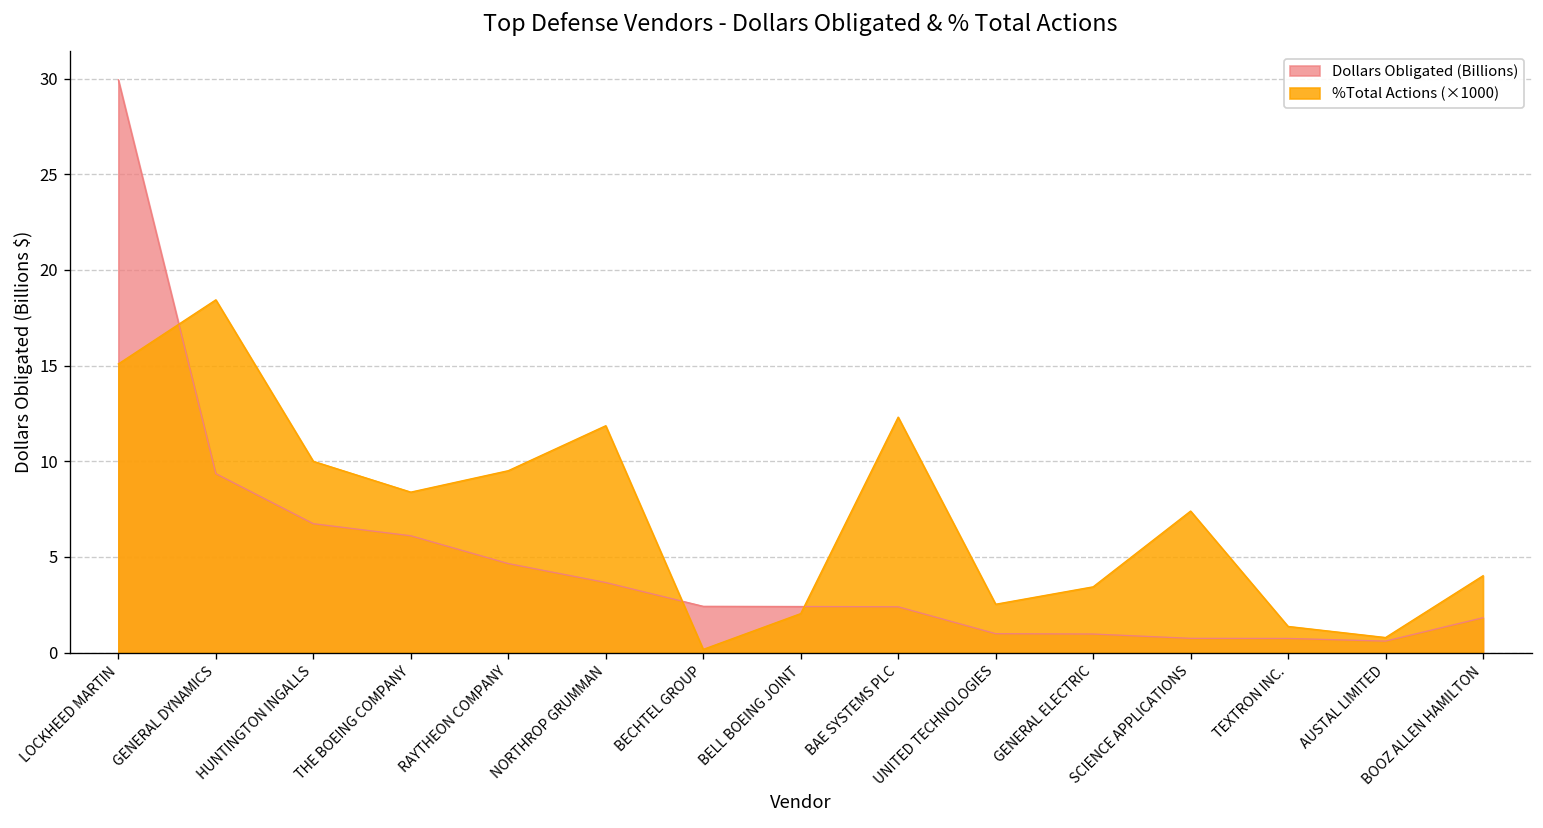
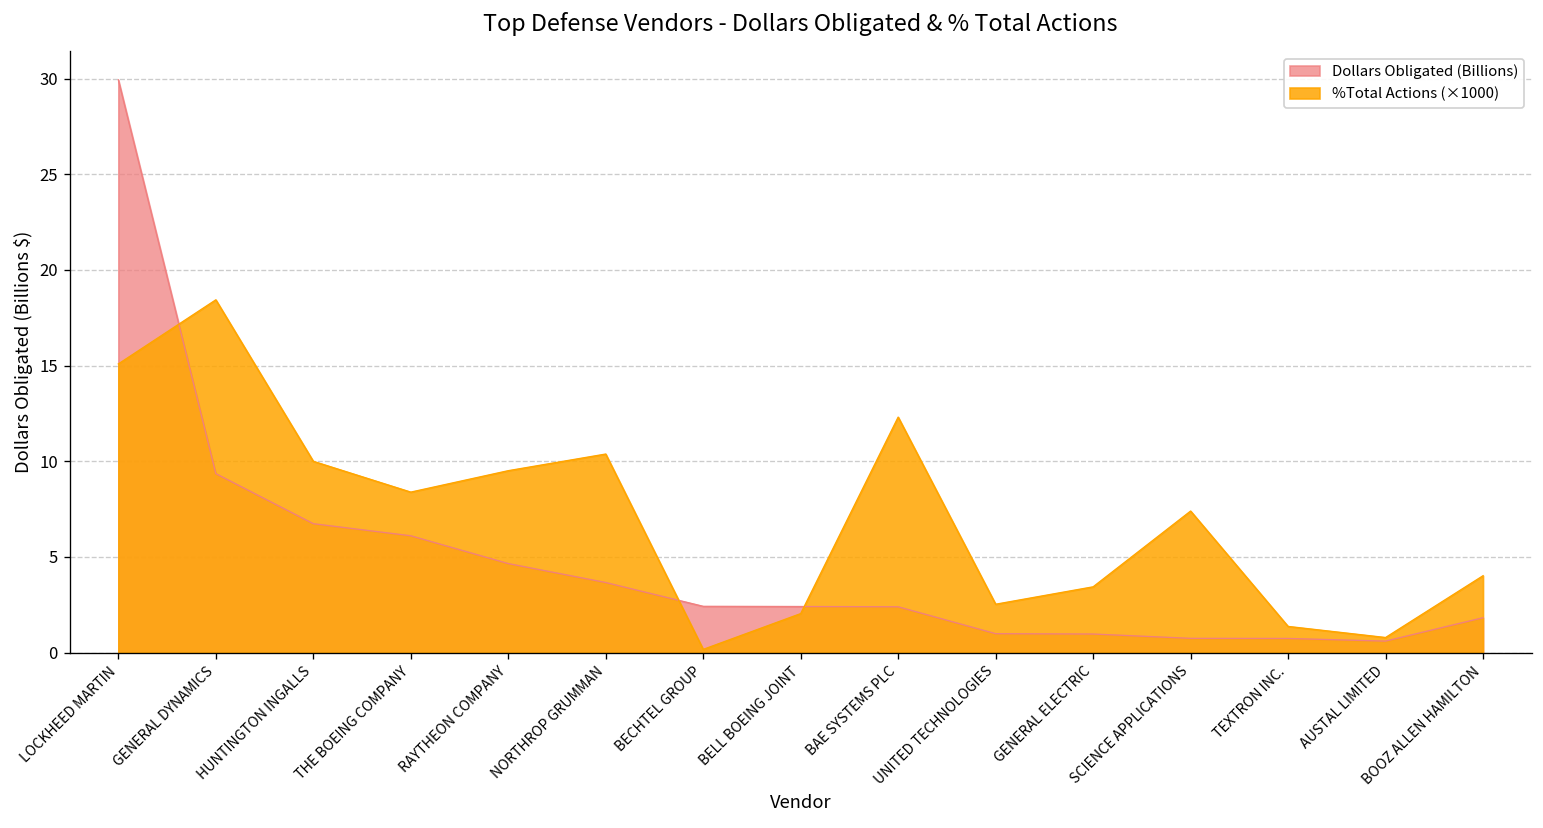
  {
    "Dollars Obligated (Billions)": {
      "LOCKHEED MARTIN": 29.9,
      "GENERAL DYNAMICS": 9.4,
      "HUNTINGTON INGALLS": 6.7,
      "THE BOEING COMPANY": 6.1,
      "RAYTHEON COMPANY": 4.7,
      "NORTHROP GRUMMAN": 3.7,
      "BECHTEL GROUP": 2.4,
      "BELL BOEING JOINT": 2.4,
      "BAE SYSTEMS PLC": 2.4,
      "UNITED TECHNOLOGIES": 1.0,
      "GENERAL ELECTRIC": 1.0,
      "SCIENCE APPLICATIONS": 0.7,
      "TEXTRON INC.": 0.7,
      "AUSTAL LIMITED": 0.6,
      "BOOZ ALLEN HAMILTON": 1.8
    },
    "%Total Actions (×1000)": {
      "LOCKHEED MARTIN": 15.1,
      "GENERAL DYNAMICS": 18.4,
      "HUNTINGTON INGALLS": 10.0,
      "THE BOEING COMPANY": 8.4,
      "RAYTHEON COMPANY": 9.5,
-     "NORTHROP GRUMMAN": 11.9,
+     "NORTHROP GRUMMAN": 10.4,
      "BECHTEL GROUP": 0.2,
      "BELL BOEING JOINT": 2.0,
      "BAE SYSTEMS PLC": 12.3,
      "UNITED TECHNOLOGIES": 2.5,
      "GENERAL ELECTRIC": 3.4,
      "SCIENCE APPLICATIONS": 7.4,
      "TEXTRON INC.": 1.4,
      "AUSTAL LIMITED": 0.8,
      "BOOZ ALLEN HAMILTON": 4.0
    }
  }
